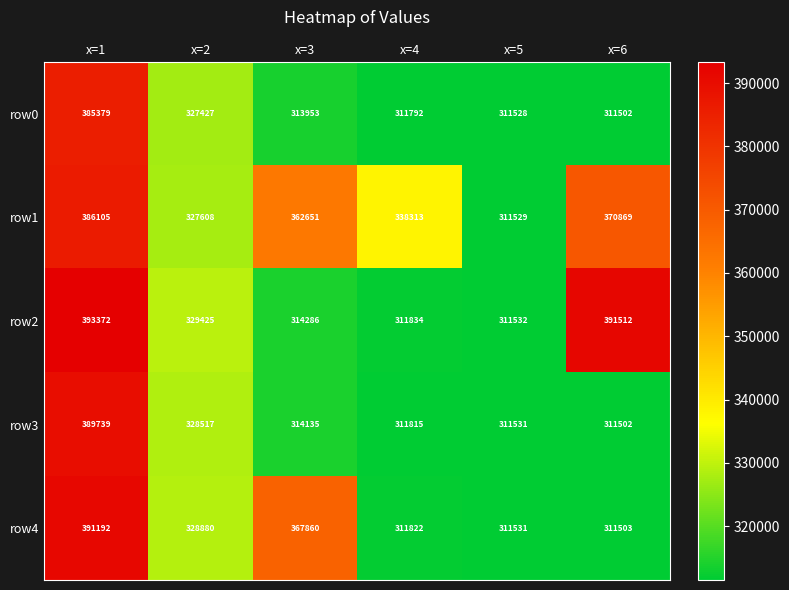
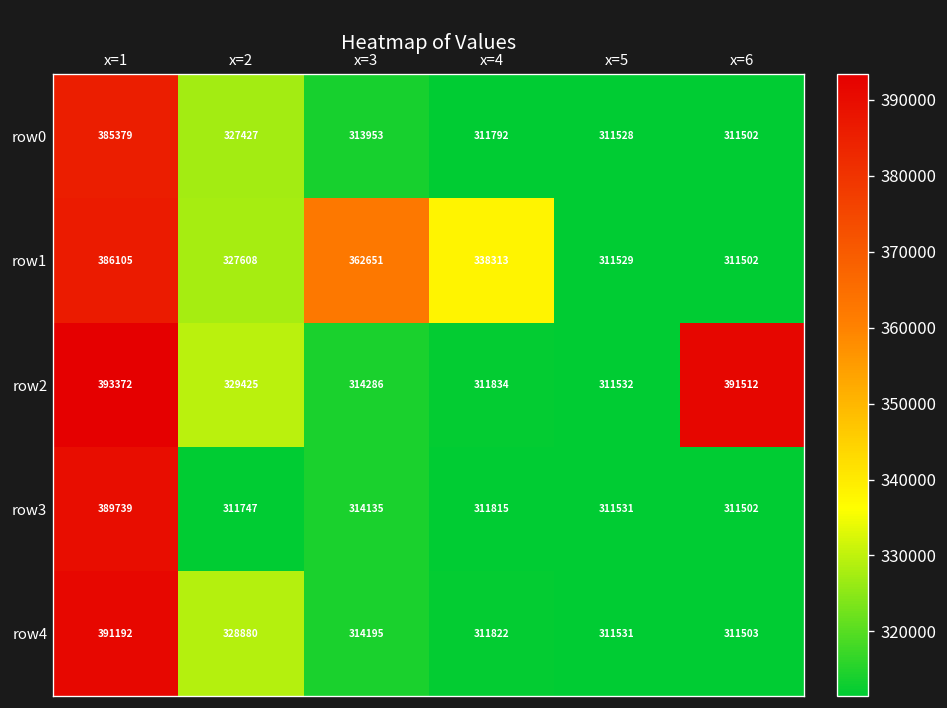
  {
    "row0": {
      "x=1": 385379,
      "x=2": 327427,
      "x=3": 313953,
      "x=4": 311792,
      "x=5": 311528,
      "x=6": 311502
    },
    "row1": {
      "x=1": 386105,
      "x=2": 327608,
      "x=3": 362651,
      "x=4": 338313,
      "x=5": 311529,
-     "x=6": 370869
+     "x=6": 311502
    },
    "row2": {
      "x=1": 393372,
      "x=2": 329425,
      "x=3": 314286,
      "x=4": 311834,
      "x=5": 311532,
      "x=6": 391512
    },
    "row3": {
      "x=1": 389739,
-     "x=2": 328517,
+     "x=2": 311747,
      "x=3": 314135,
      "x=4": 311815,
      "x=5": 311531,
      "x=6": 311502
    },
    "row4": {
      "x=1": 391192,
      "x=2": 328880,
-     "x=3": 367860,
+     "x=3": 314195,
      "x=4": 311822,
      "x=5": 311531,
      "x=6": 311503
    }
  }
